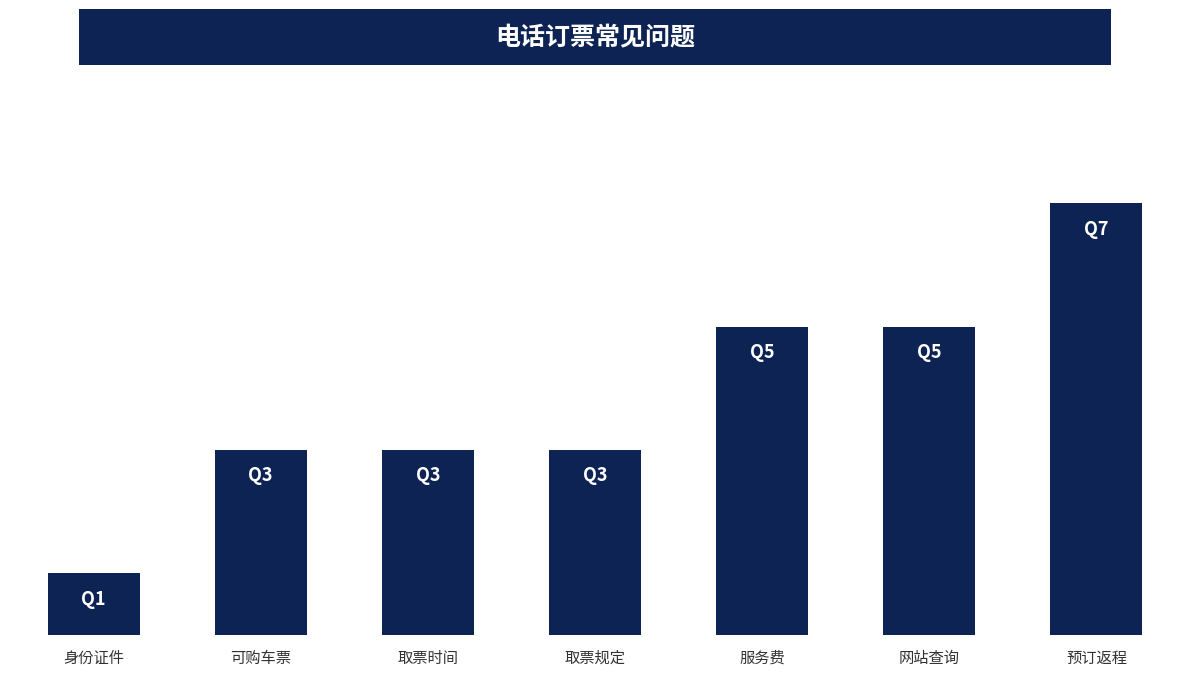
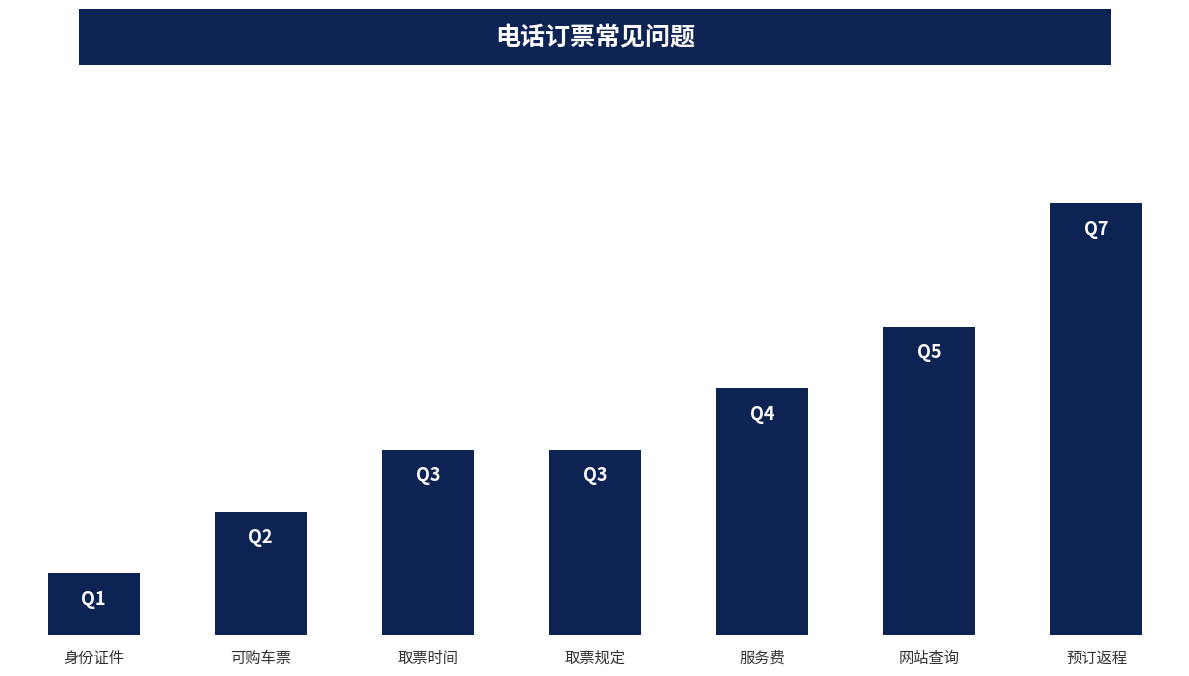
  {
-   "可购车票": 3,
-   "服务费": 5
+   "可购车票": 2,
+   "服务费": 4
  }
